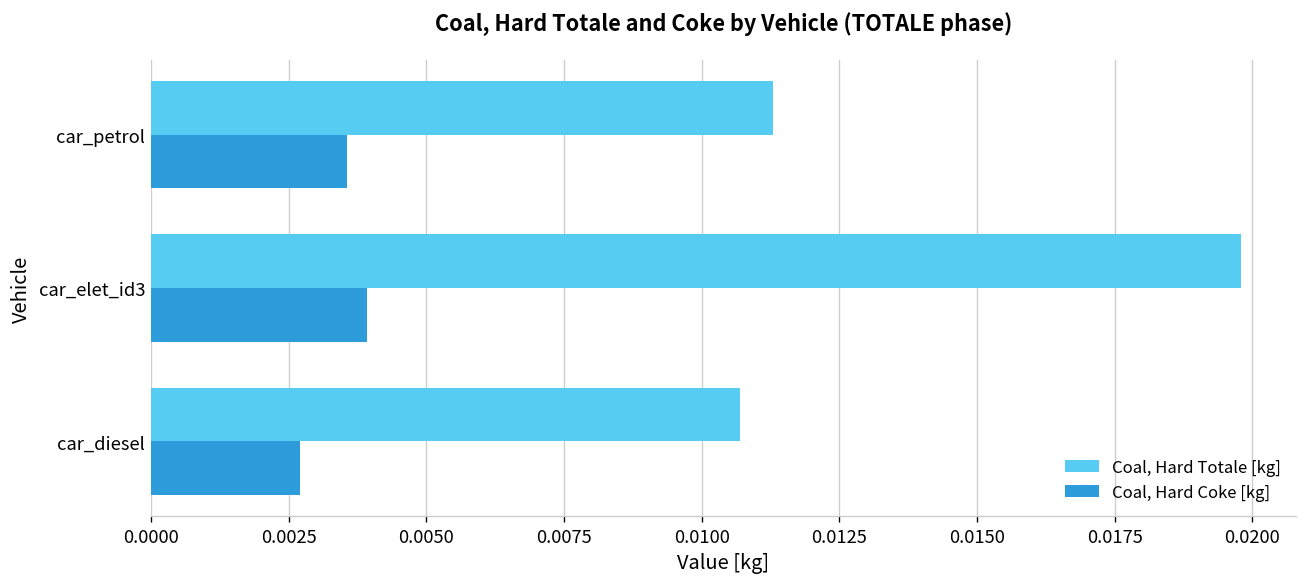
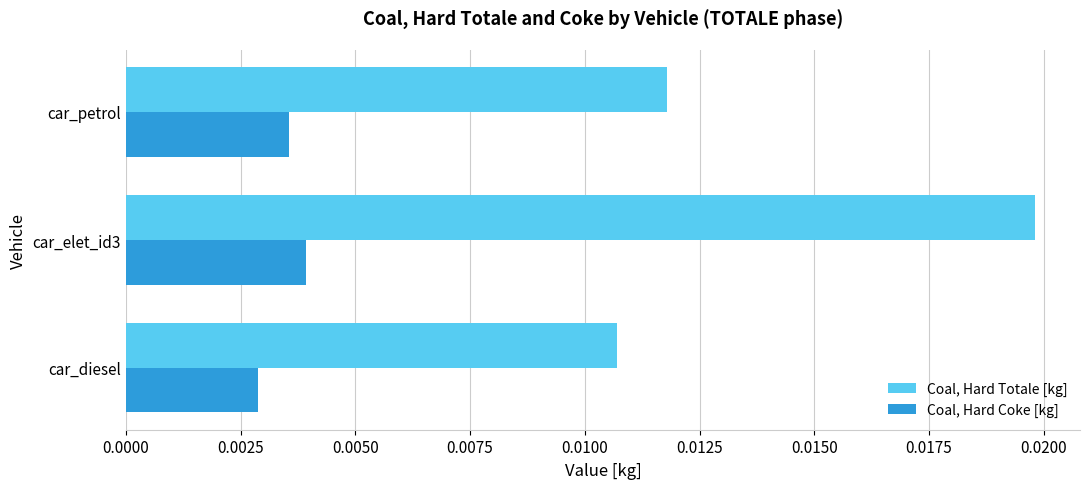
  {
    "Coal, Hard Totale [kg]": {
-     "car_petrol": 0.0113,
+     "car_petrol": 0.0118,
      "car_elet_id3": 0.0198,
      "car_diesel": 0.0107
    },
    "Coal, Hard Coke [kg]": {
      "car_petrol": 0.0036,
      "car_elet_id3": 0.0039,
-     "car_diesel": 0.0027
+     "car_diesel": 0.0029
    }
  }
